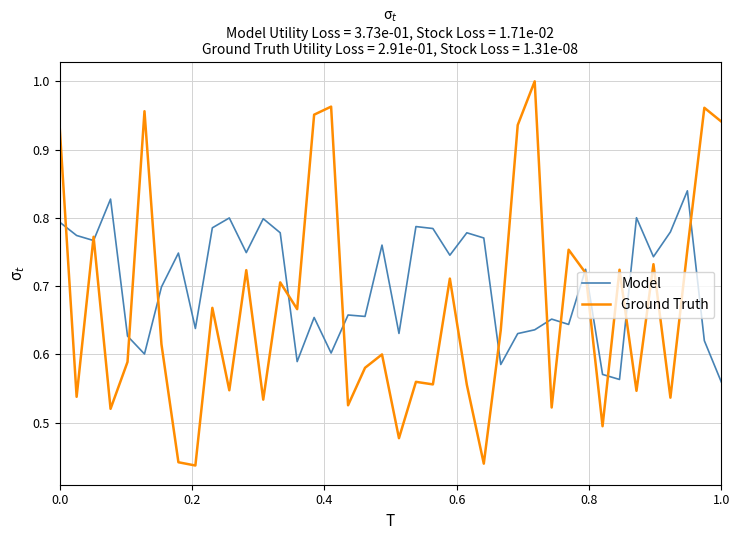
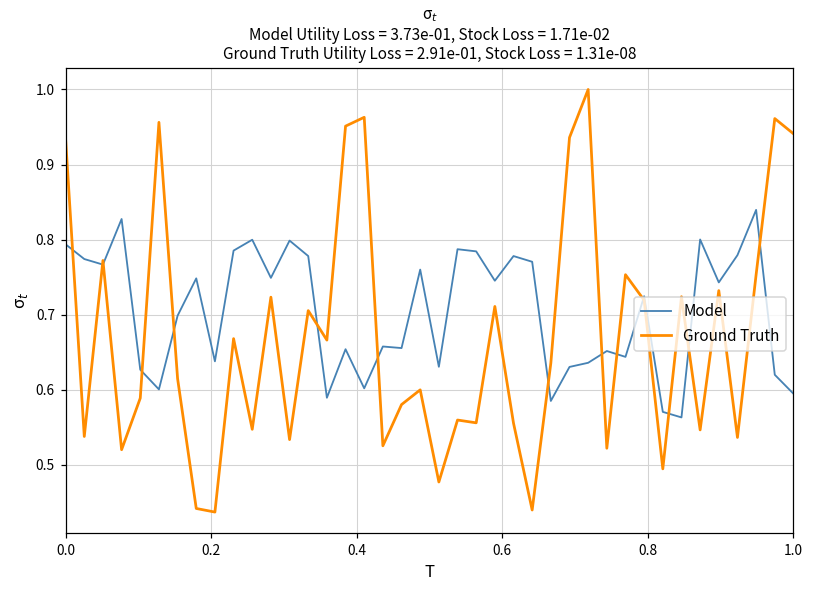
  {
    "Model": {
      "0.0": 0.79,
-     "1.0": 0.56
+     "1.0": 0.59
    },
    "Ground Truth": {
      "0.0": 0.93,
      "1.0": 0.94
    }
  }
